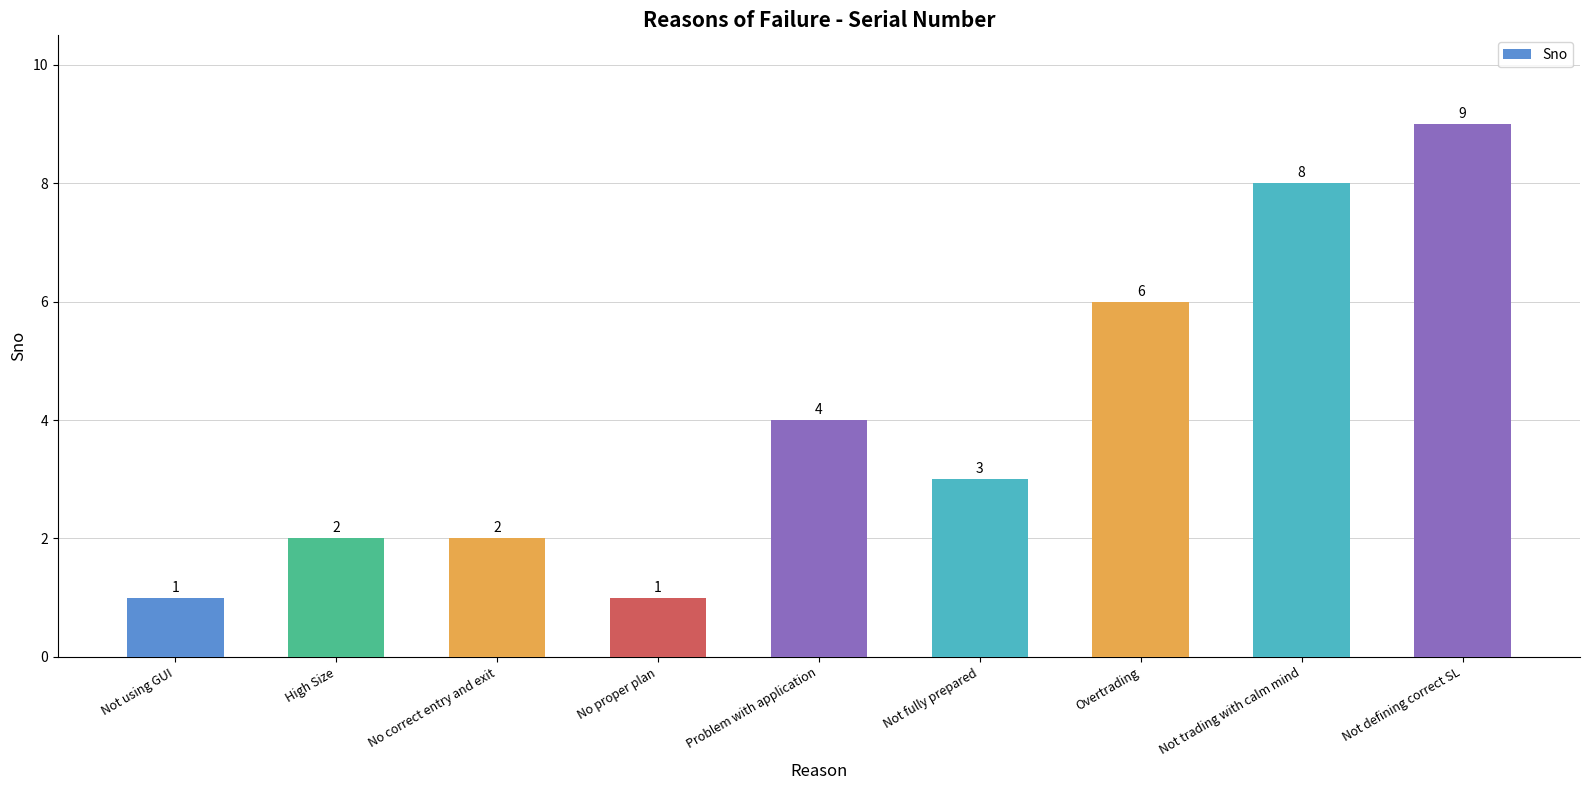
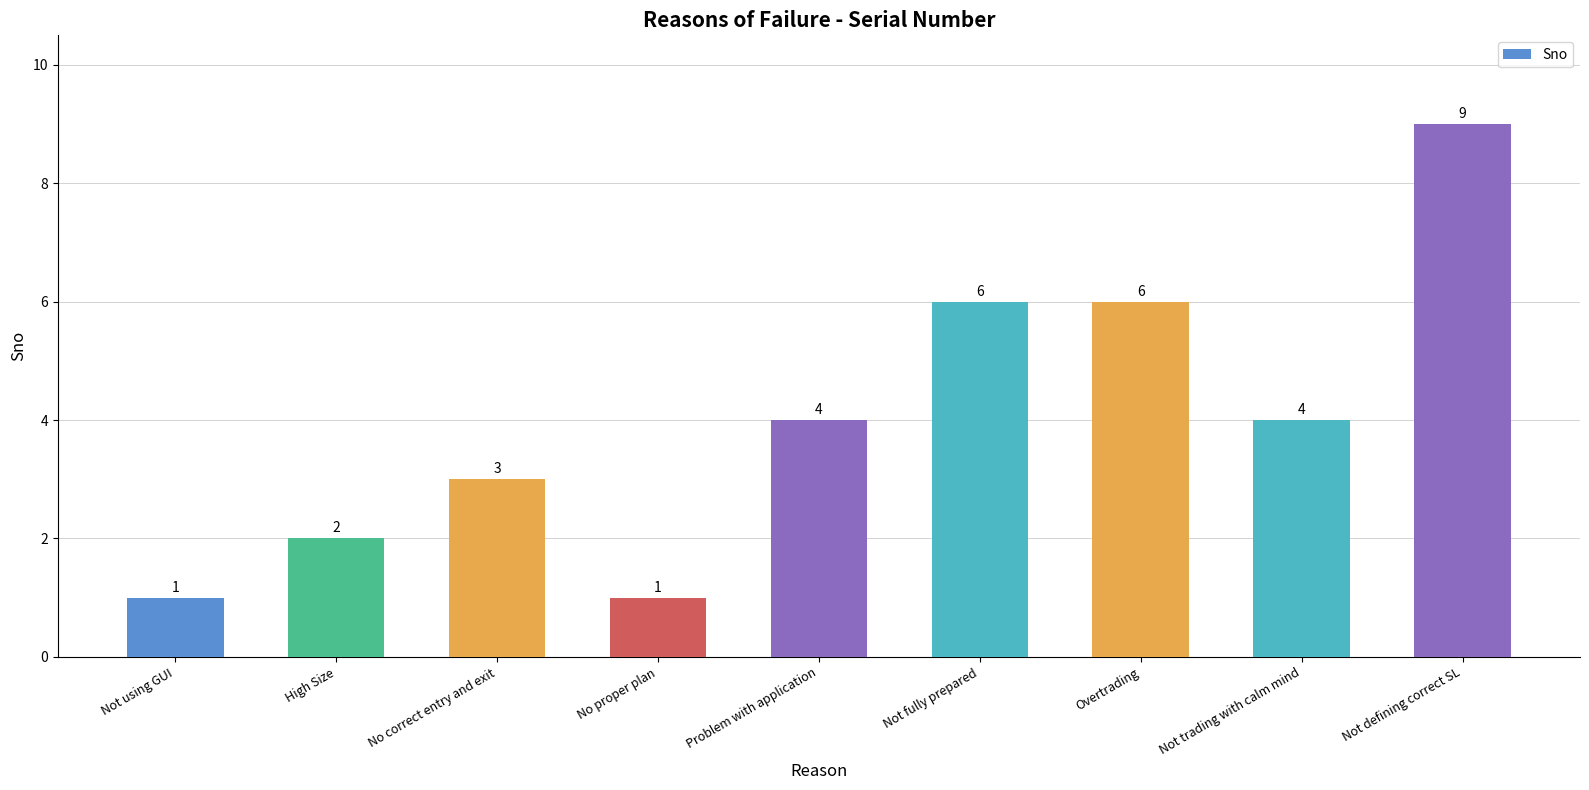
  {
    "Not using GUI": 1,
    "High Size": 2,
-   "No correct entry and exit": 2,
+   "No correct entry and exit": 3,
    "No proper plan": 1,
    "Problem with application": 4,
-   "Not fully prepared": 3,
+   "Not fully prepared": 6,
    "Overtrading": 6,
-   "Not trading with calm mind": 8,
+   "Not trading with calm mind": 4,
    "Not defining correct SL": 9
  }
